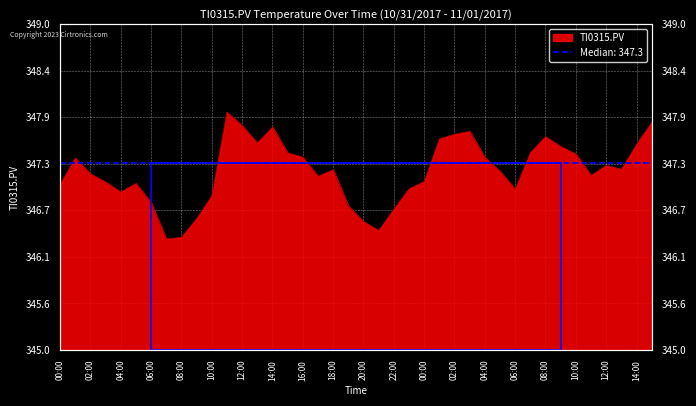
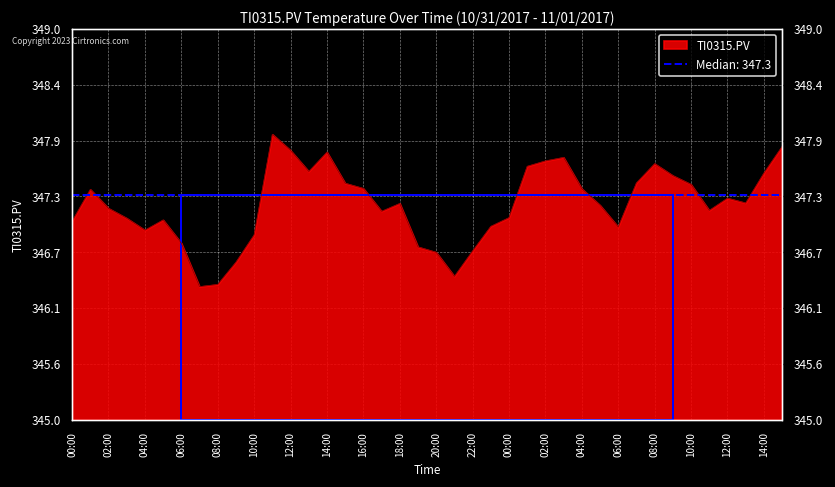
  {
    "16:00": 347.4,
    "18:00": 347.2,
-   "20:00": 346.6,
+   "20:00": 346.7,
    "22:00": 346.7
  }
